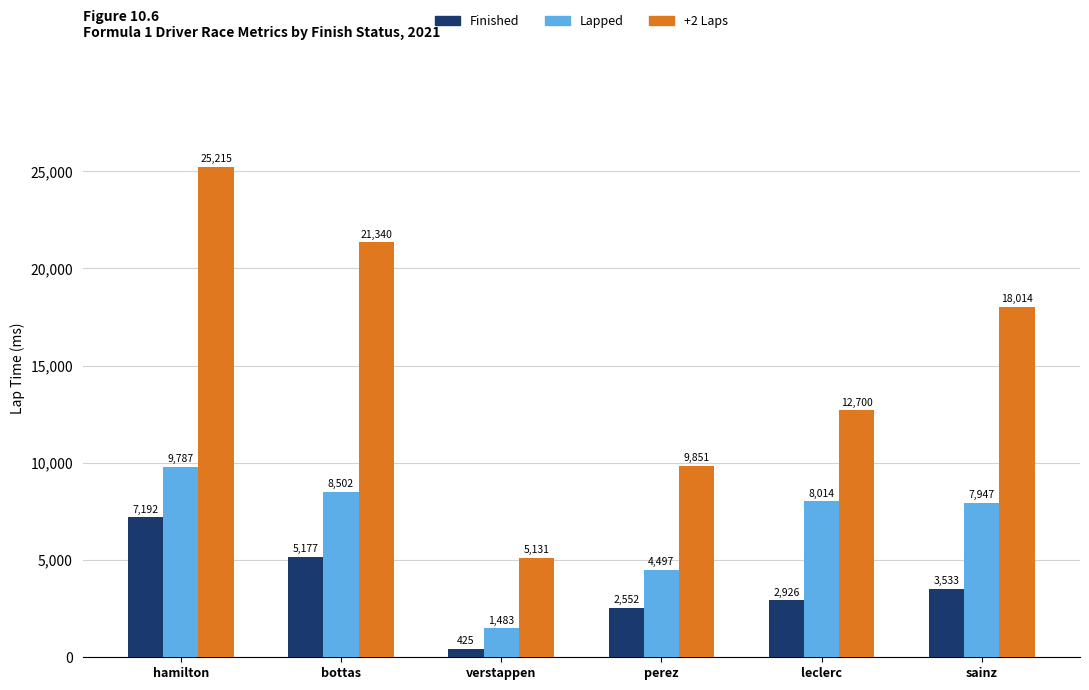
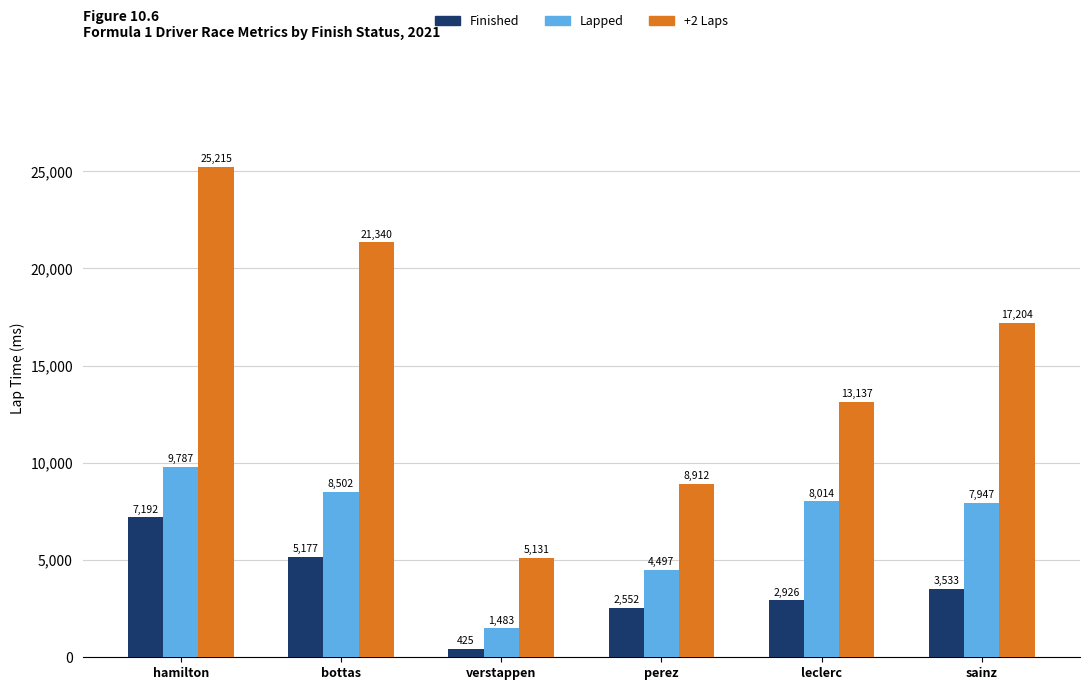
  {
    "Finished": {
      "hamilton": "7,192",
      "bottas": "5,177",
      "verstappen": "425",
      "perez": "2,552",
      "leclerc": "2,926",
      "sainz": "3,533"
    },
    "Lapped": {
      "hamilton": "9,787",
      "bottas": "8,502",
      "verstappen": "1,483",
      "perez": "4,497",
      "leclerc": "8,014",
      "sainz": "7,947"
    },
    "+2 Laps": {
      "hamilton": "25,215",
      "bottas": "21,340",
      "verstappen": "5,131",
-     "perez": "9,851",
-     "leclerc": "12,700",
-     "sainz": "18,014"
+     "perez": "8,912",
+     "leclerc": "13,137",
+     "sainz": "17,204"
    }
  }
